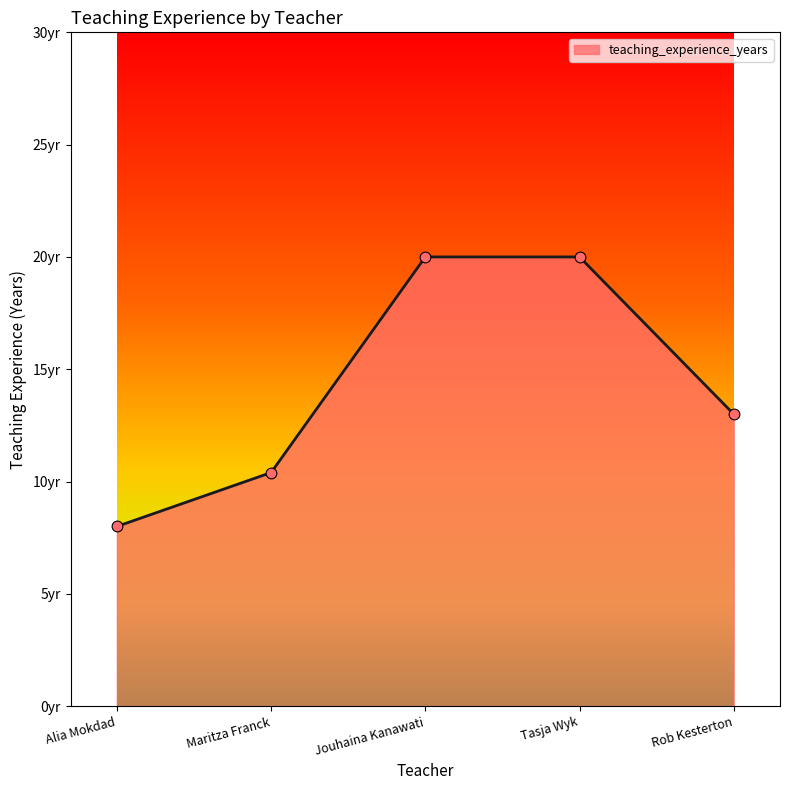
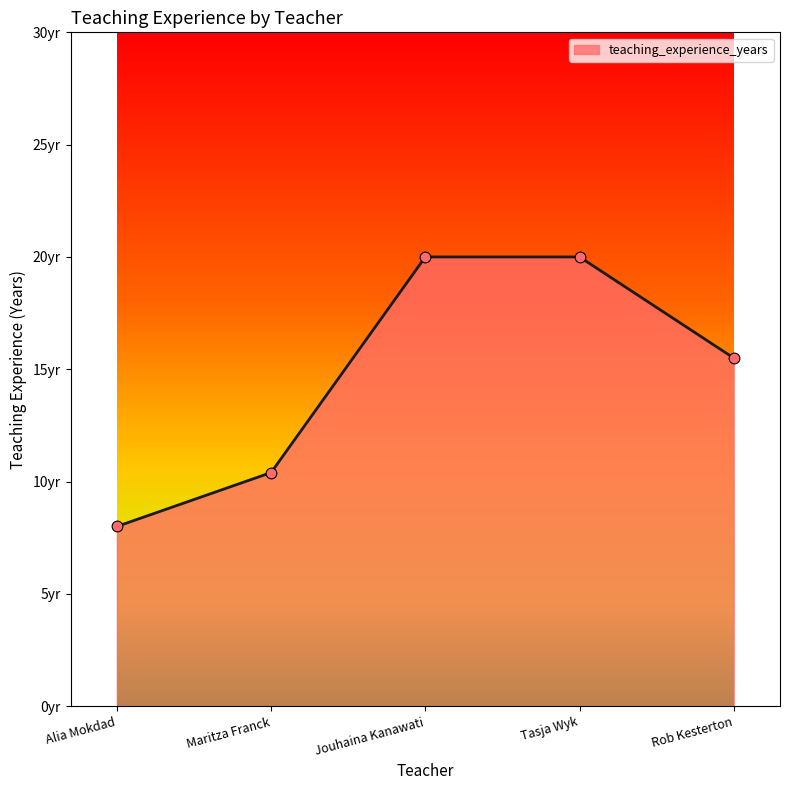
  {
    "Alia Mokdad": "8.0yr",
    "Maritza Franck": "10.4yr",
    "Jouhaina Kanawati": "20.0yr",
    "Tasja Wyk": "20.0yr",
-   "Rob Kesterton": "13.0yr"
+   "Rob Kesterton": "15.5yr"
  }
